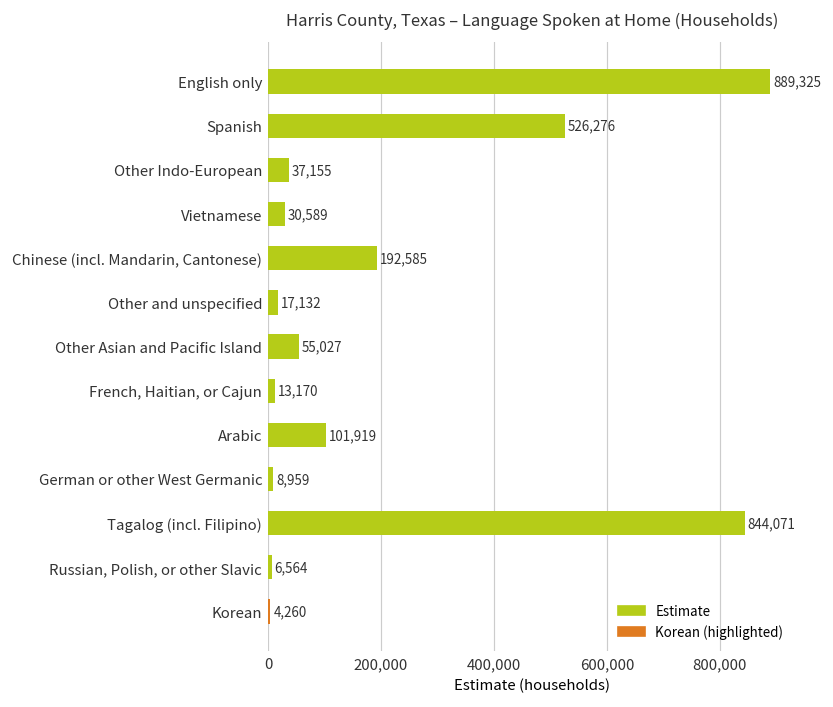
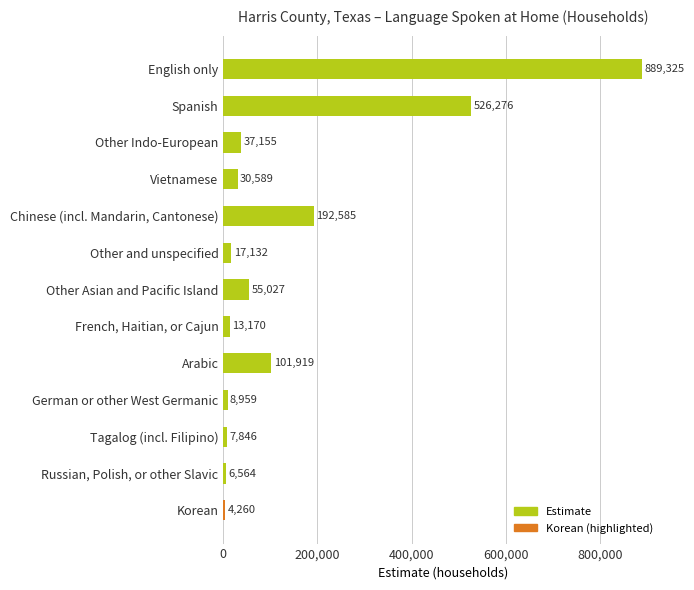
  {
    "English only": "889,325",
    "Spanish": "526,276",
    "Other Indo-European": "37,155",
    "Vietnamese": "30,589",
    "Chinese (incl. Mandarin, Cantonese)": "192,585",
    "Other and unspecified": "17,132",
    "Other Asian and Pacific Island": "55,027",
    "French, Haitian, or Cajun": "13,170",
    "Arabic": "101,919",
    "German or other West Germanic": "8,959",
-   "Tagalog (incl. Filipino)": "844,071",
+   "Tagalog (incl. Filipino)": "7,846",
    "Russian, Polish, or other Slavic": "6,564",
    "Korean": "4,260"
  }
